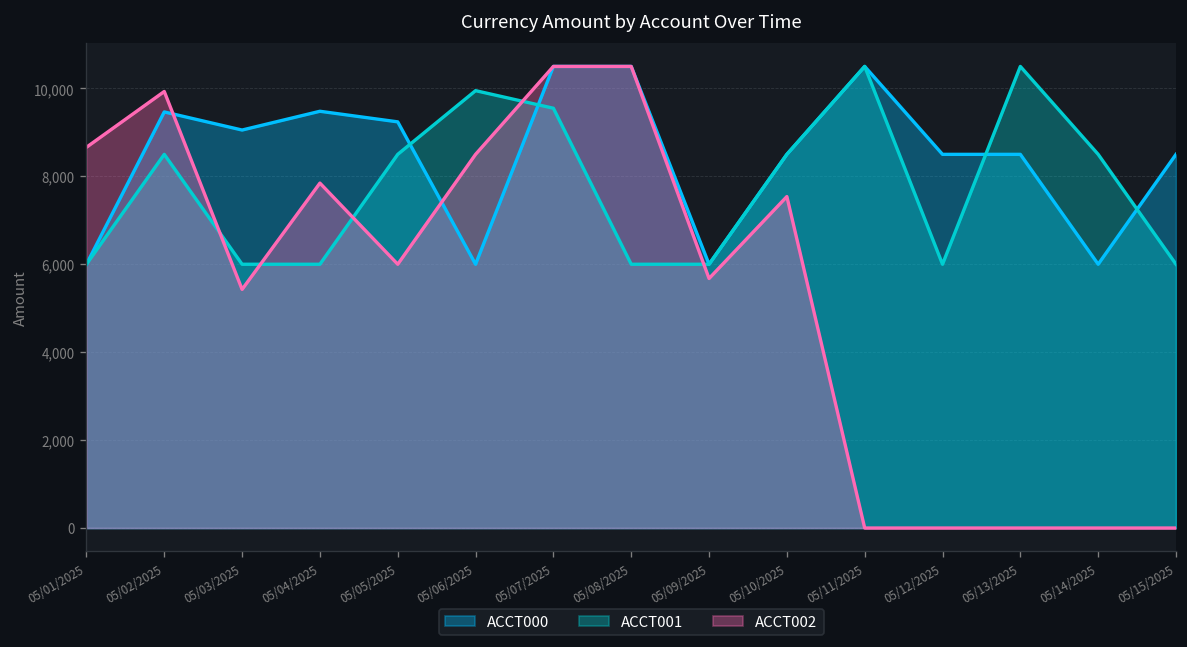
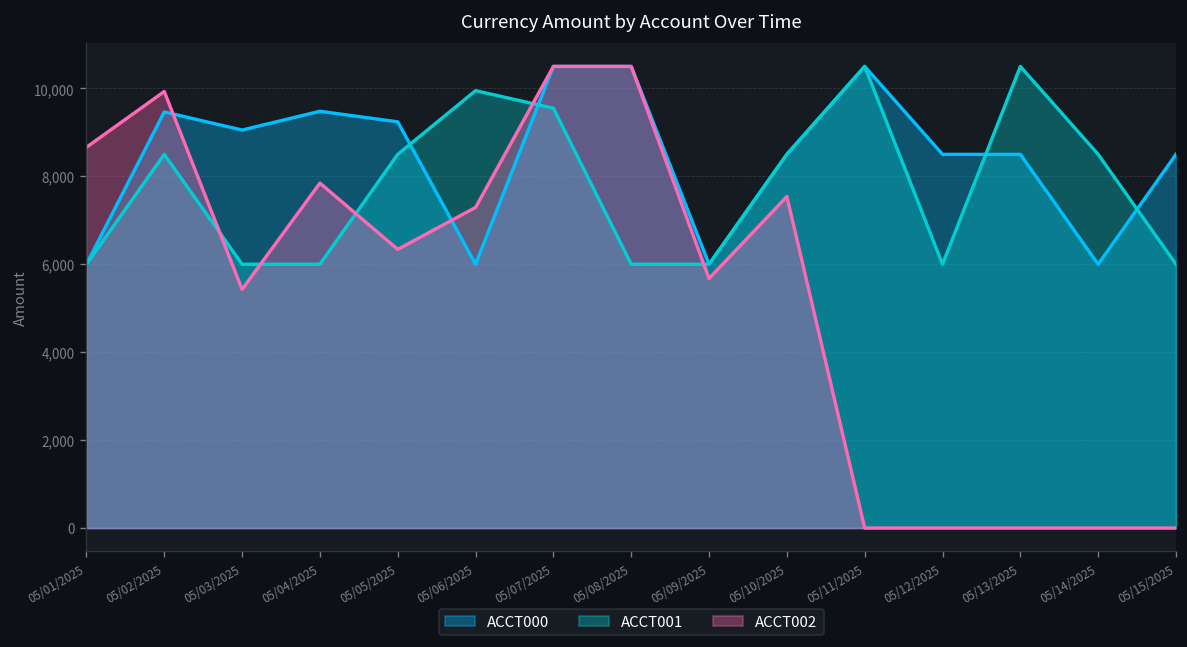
  {
    "ACCT002": {
      "05/01/2025": "8,700",
      "05/02/2025": "9,900",
      "05/03/2025": "5,400",
      "05/04/2025": "7,800",
-     "05/05/2025": "6,000",
-     "05/06/2025": "8,500",
+     "05/05/2025": "6,300",
+     "05/06/2025": "7,300",
      "05/09/2025": "5,700",
      "05/10/2025": "7,500",
      "05/11/2025": "0",
      "05/12/2025": "0",
      "05/13/2025": "0",
      "05/14/2025": "0",
      "05/15/2025": "0"
    }
  }
